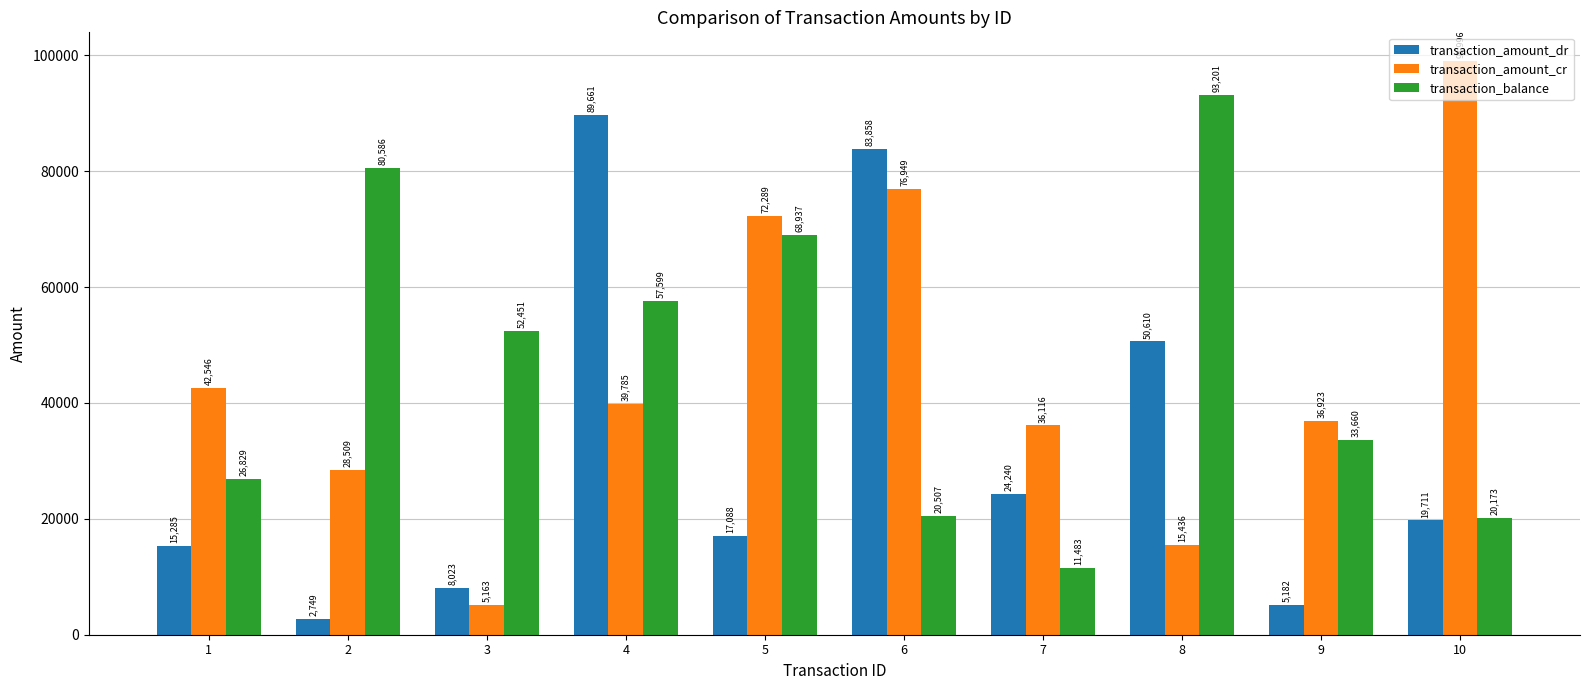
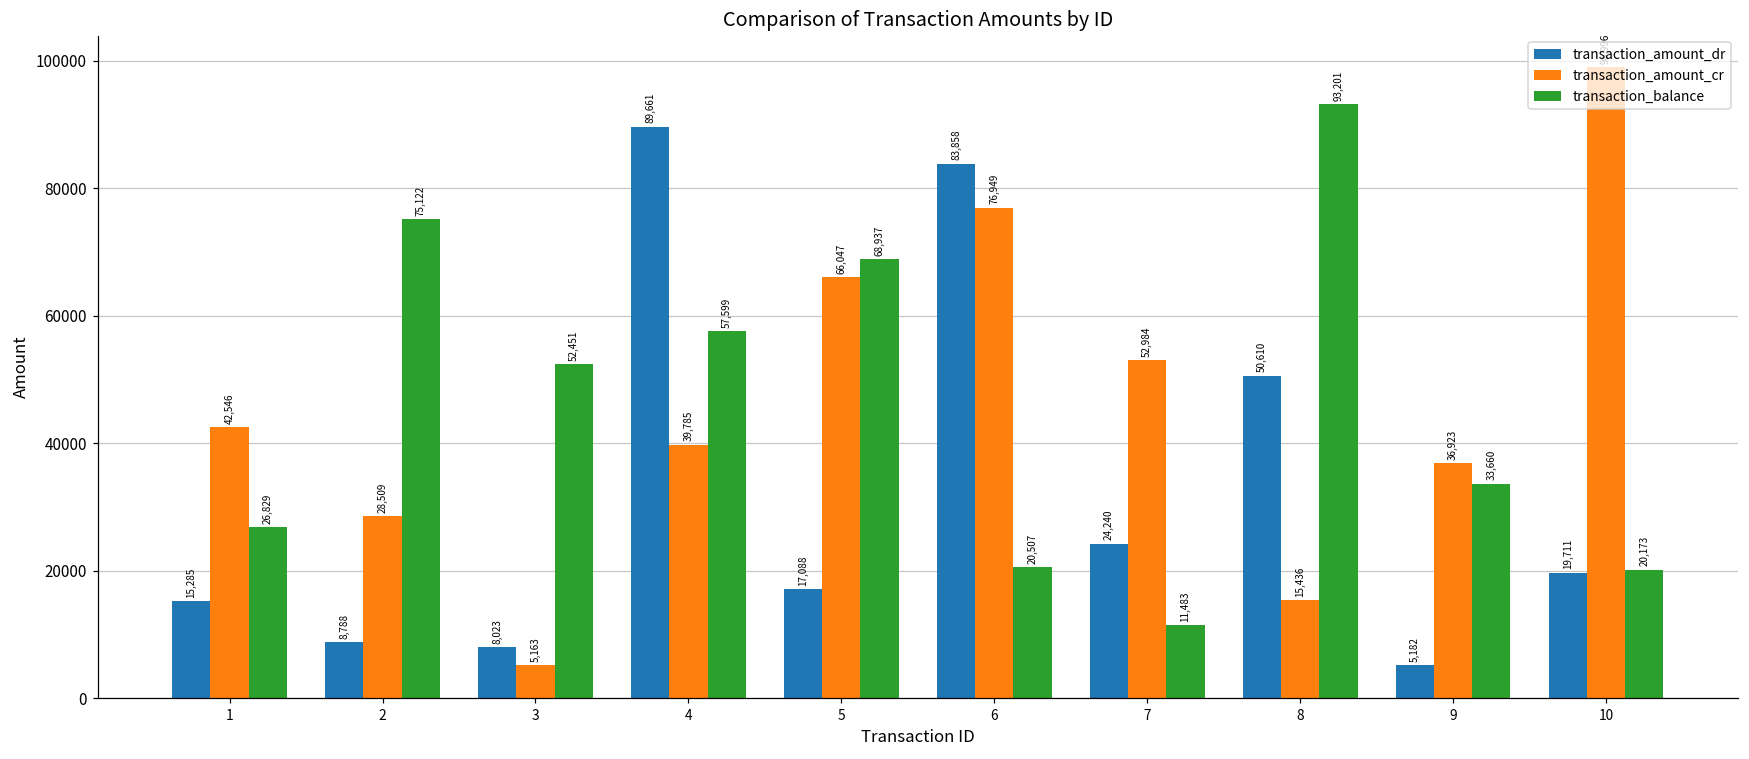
  {
    "transaction_amount_dr": {
      "1": "15,285",
-     "2": "2,749",
+     "2": "8,788",
      "3": "8,023",
      "4": "89,661",
      "5": "17,088",
      "6": "83,858",
      "7": "24,240",
      "8": "50,610",
      "9": "5,182",
      "10": "19,711"
    },
    "transaction_amount_cr": {
      "1": "42,546",
      "2": "28,509",
      "3": "5,163",
      "4": "39,785",
-     "5": "72,289",
+     "5": "66,047",
      "6": "76,949",
-     "7": "36,116",
+     "7": "52,984",
      "8": "15,436",
      "9": "36,923"
    },
    "transaction_balance": {
      "1": "26,829",
-     "2": "80,586",
+     "2": "75,122",
      "3": "52,451",
      "4": "57,599",
      "5": "68,937",
      "6": "20,507",
      "7": "11,483",
      "8": "93,201",
      "9": "33,660",
      "10": "20,173"
    }
  }
